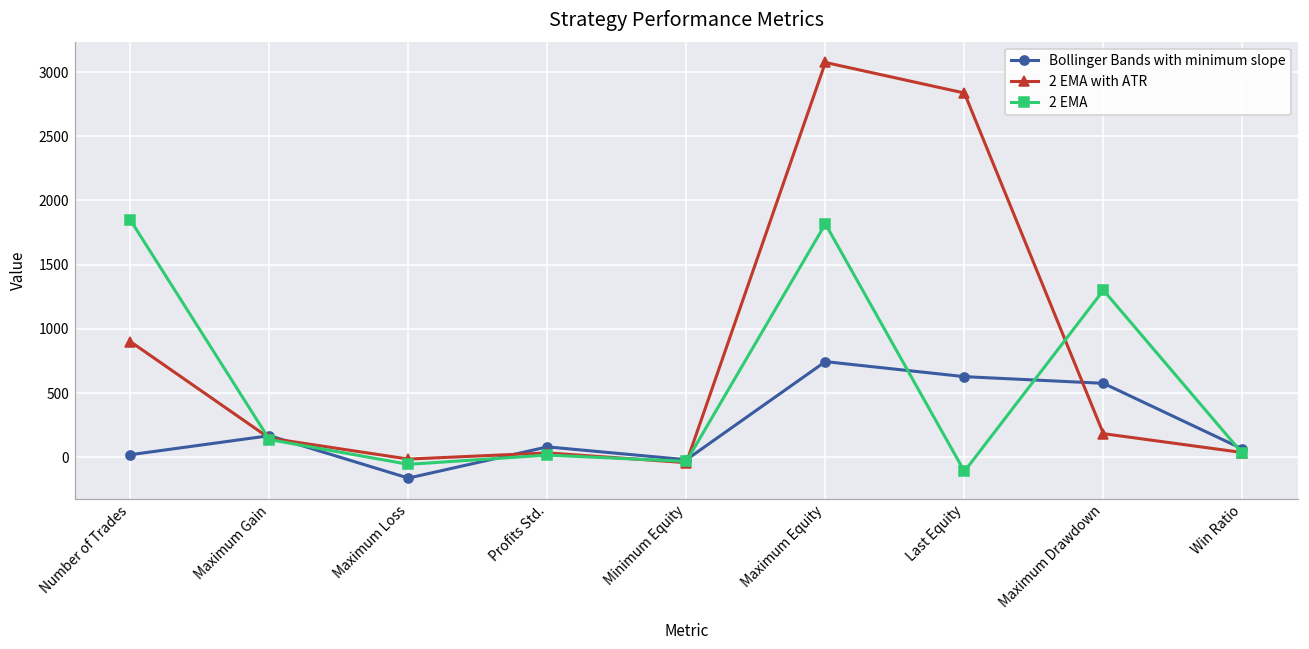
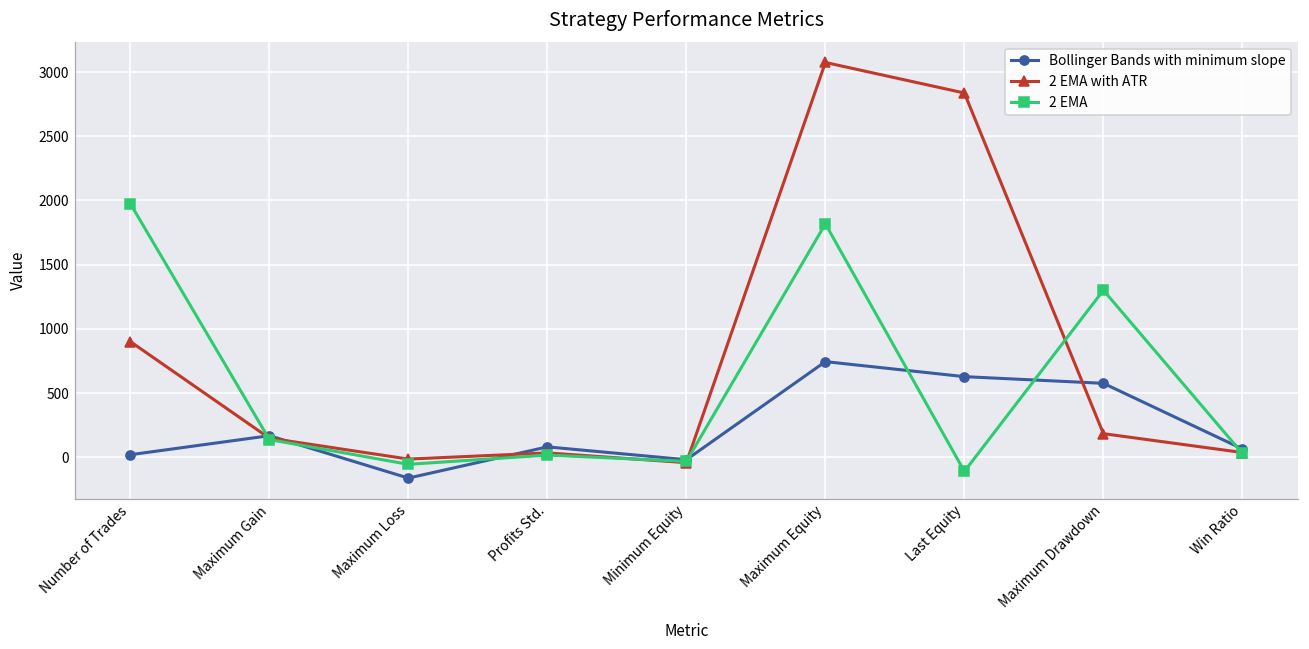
  {
    "Bollinger Bands with minimum slope": {
      "Number of Trades": 20,
      "Maximum Loss": -160,
      "Profits Std.": 80,
      "Maximum Equity": 750,
      "Last Equity": 630,
      "Maximum Drawdown": 580,
      "Win Ratio": 70
    },
    "2 EMA with ATR": {
      "Number of Trades": 900,
      "Maximum Loss": -10,
      "Maximum Equity": 3080,
      "Last Equity": 2840,
      "Maximum Drawdown": 180
    },
    "2 EMA": {
-     "Number of Trades": 1850,
+     "Number of Trades": 1980,
      "Maximum Loss": -60,
      "Maximum Equity": 1820,
      "Last Equity": -110,
      "Maximum Drawdown": 1300
    }
  }
